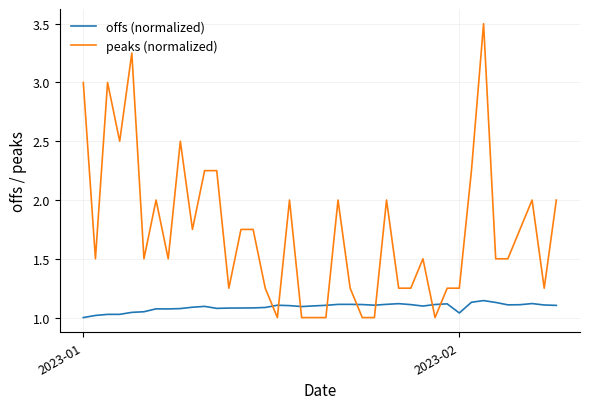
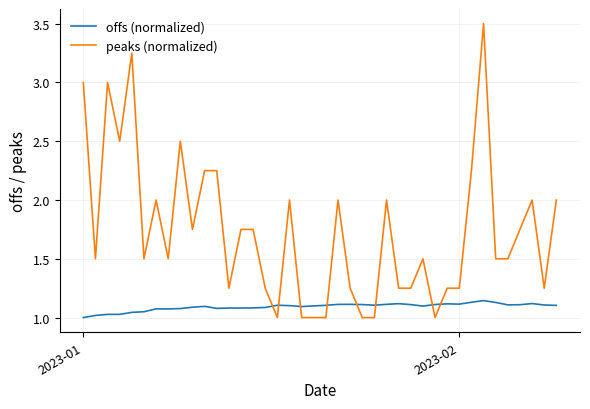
  {
    "offs (normalized)": {
      "2023-01": 1.00,
-     "2023-02": 1.04
+     "2023-02": 1.11
    },
    "peaks (normalized)": {
      "2023-01": 3.00,
      "2023-02": 1.25
    }
  }
